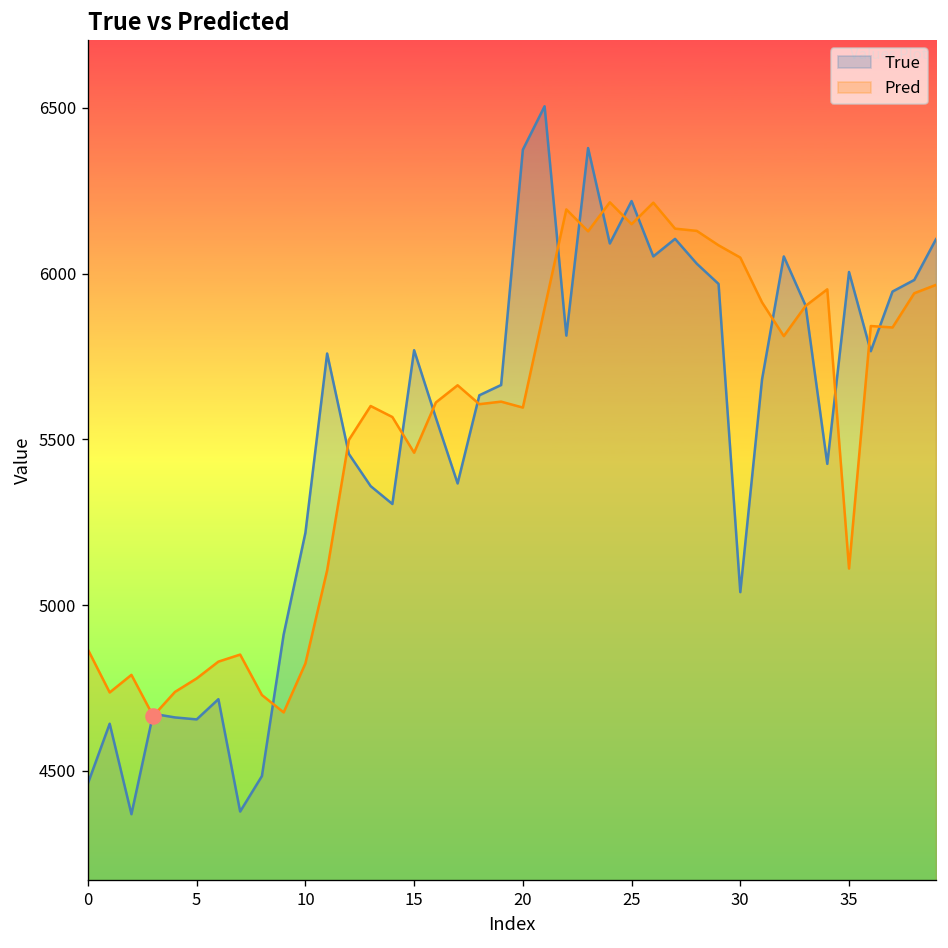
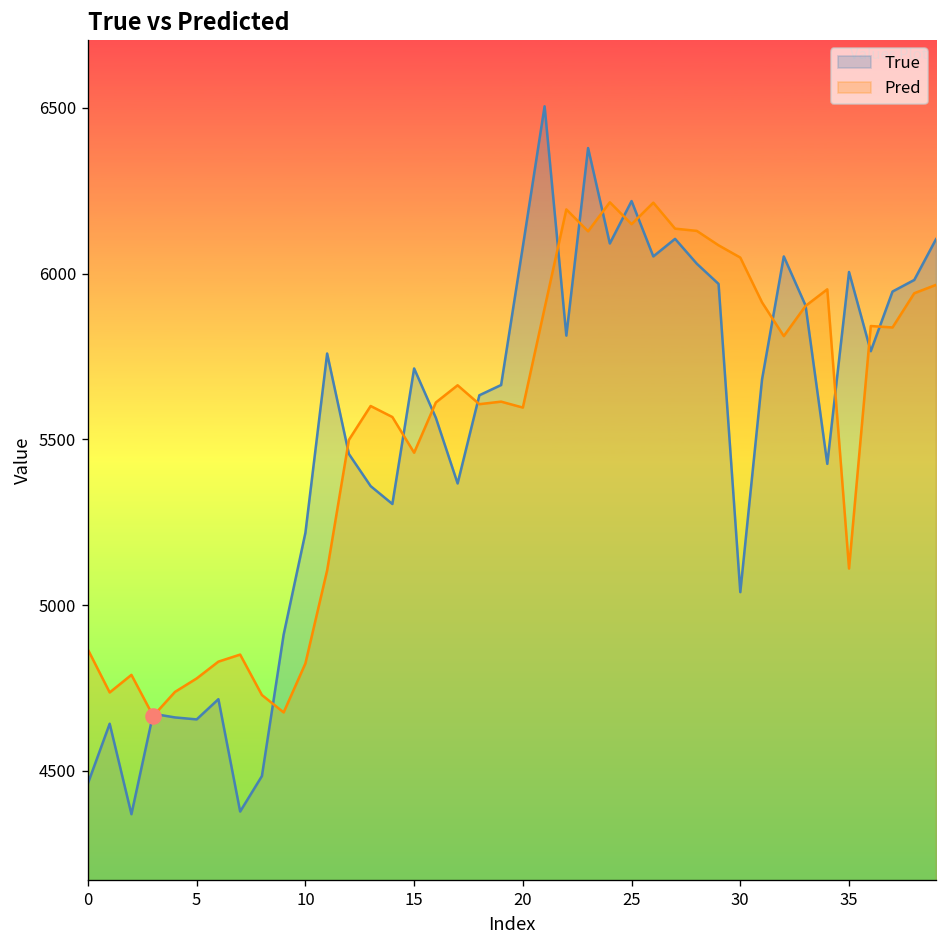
  {
    "True": {
      "0": 4460,
      "5": 4660,
      "10": 5220,
-     "15": 5770,
-     "20": 6370,
+     "15": 5710,
+     "20": 6080,
      "25": 6220,
      "30": 5040,
      "35": 6010
    },
    "Pred": {
      "0": 4870,
      "5": 4780,
      "10": 4820,
      "15": 5460,
      "20": 5600,
      "25": 6150,
      "30": 6050,
      "35": 5110
    }
  }
